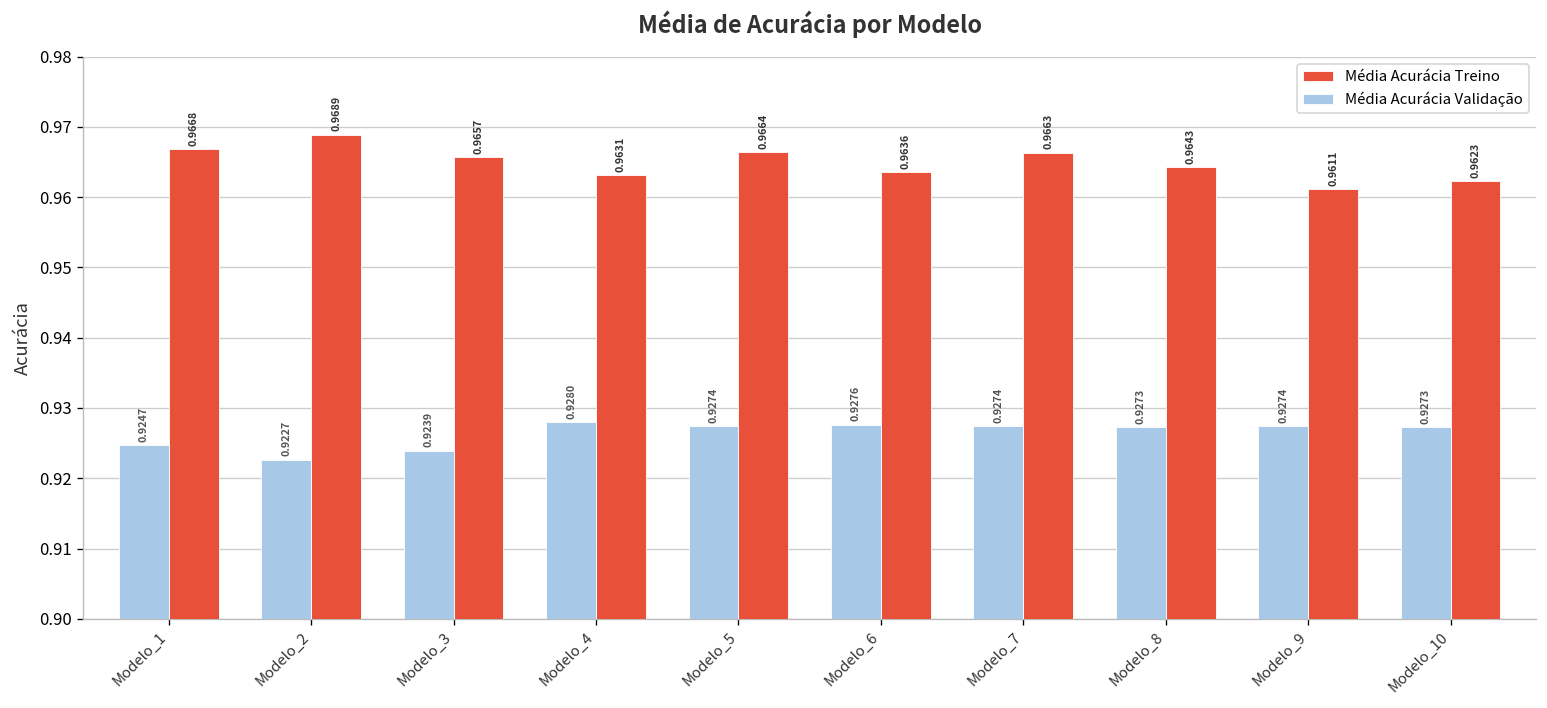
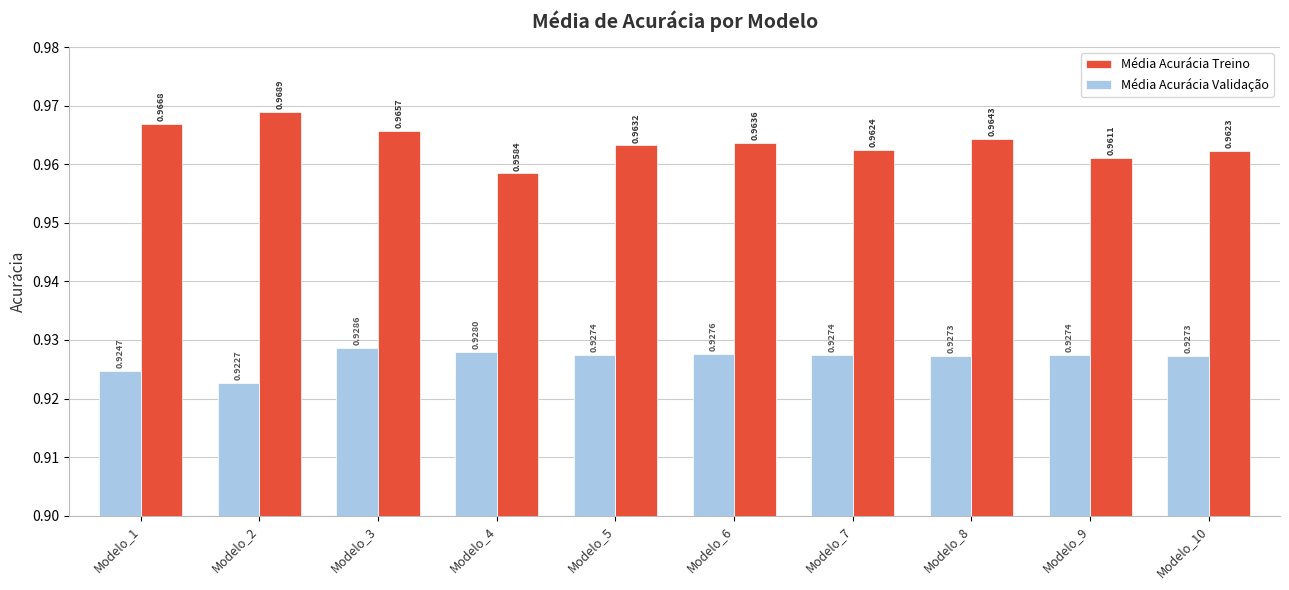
  {
    "Média Acurácia Treino": {
      "Modelo_1": 0.9668,
      "Modelo_2": 0.9689,
      "Modelo_3": 0.9657,
-     "Modelo_4": 0.9631,
-     "Modelo_5": 0.9664,
+     "Modelo_4": 0.9584,
+     "Modelo_5": 0.9632,
      "Modelo_6": 0.9636,
-     "Modelo_7": 0.9663,
+     "Modelo_7": 0.9624,
      "Modelo_8": 0.9643,
      "Modelo_9": 0.9611,
      "Modelo_10": 0.9623
    },
    "Média Acurácia Validação": {
      "Modelo_1": 0.9247,
      "Modelo_2": 0.9227,
-     "Modelo_3": 0.9239,
+     "Modelo_3": 0.9286,
      "Modelo_4": 0.9280,
      "Modelo_5": 0.9274,
      "Modelo_6": 0.9276,
      "Modelo_7": 0.9274,
      "Modelo_8": 0.9273,
      "Modelo_9": 0.9274,
      "Modelo_10": 0.9273
    }
  }
